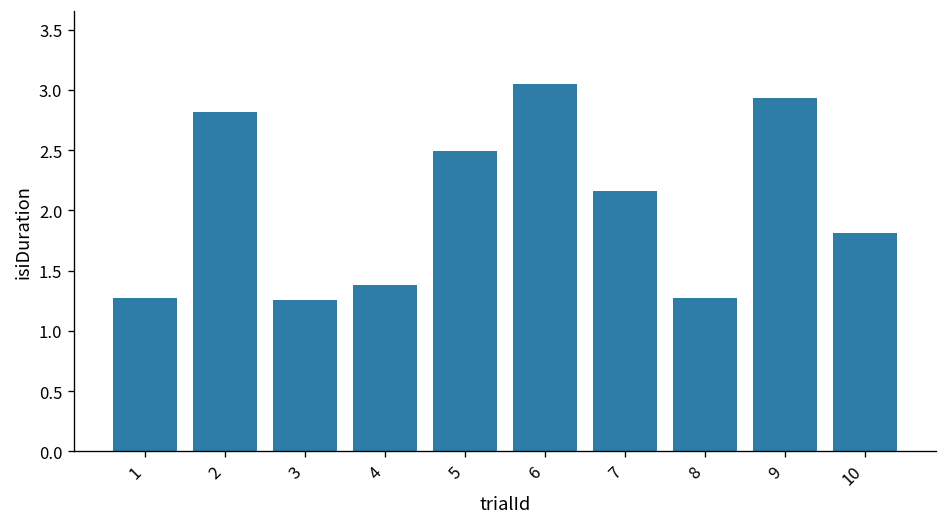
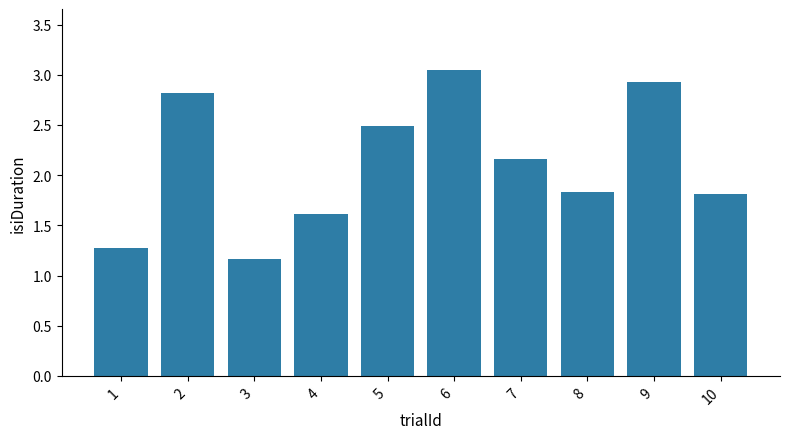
  {
    "1": 1.27,
    "2": 2.82,
-   "3": 1.26,
-   "4": 1.38,
+   "3": 1.16,
+   "4": 1.61,
    "5": 2.49,
    "6": 3.05,
    "7": 2.16,
-   "8": 1.27,
+   "8": 1.83,
    "9": 2.93,
    "10": 1.81
  }
